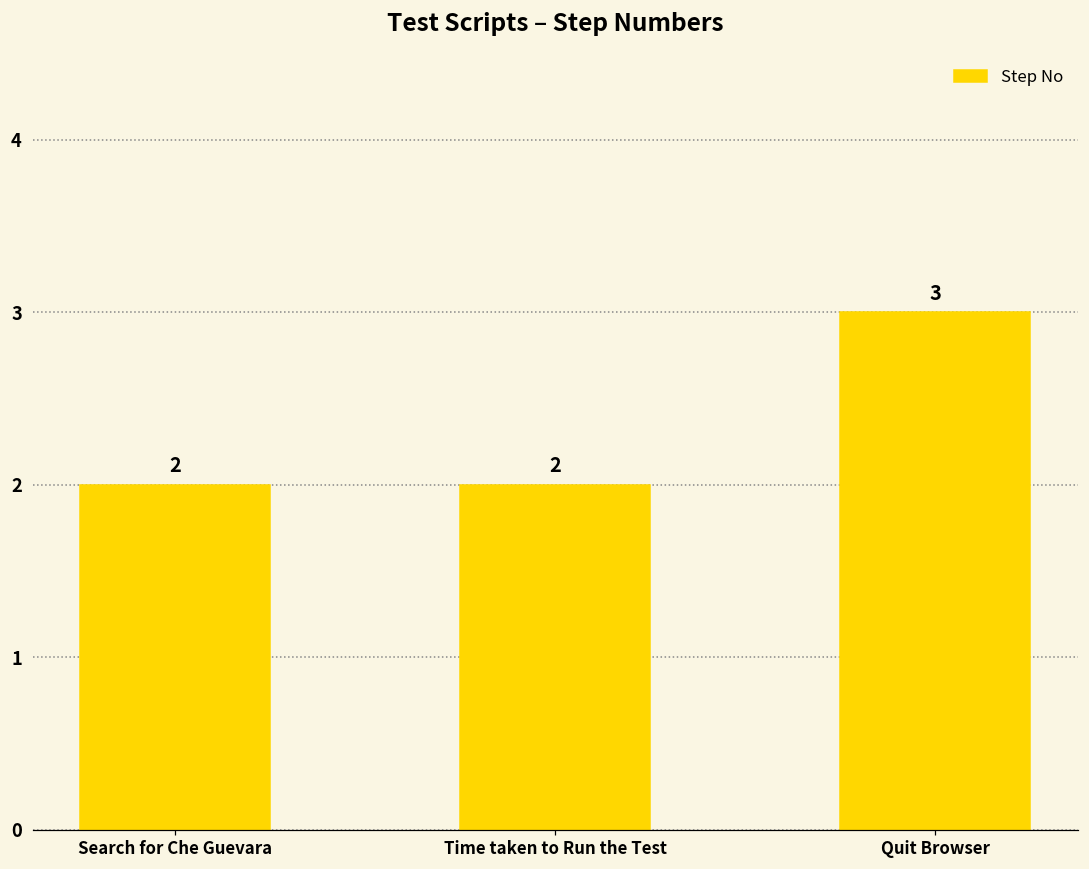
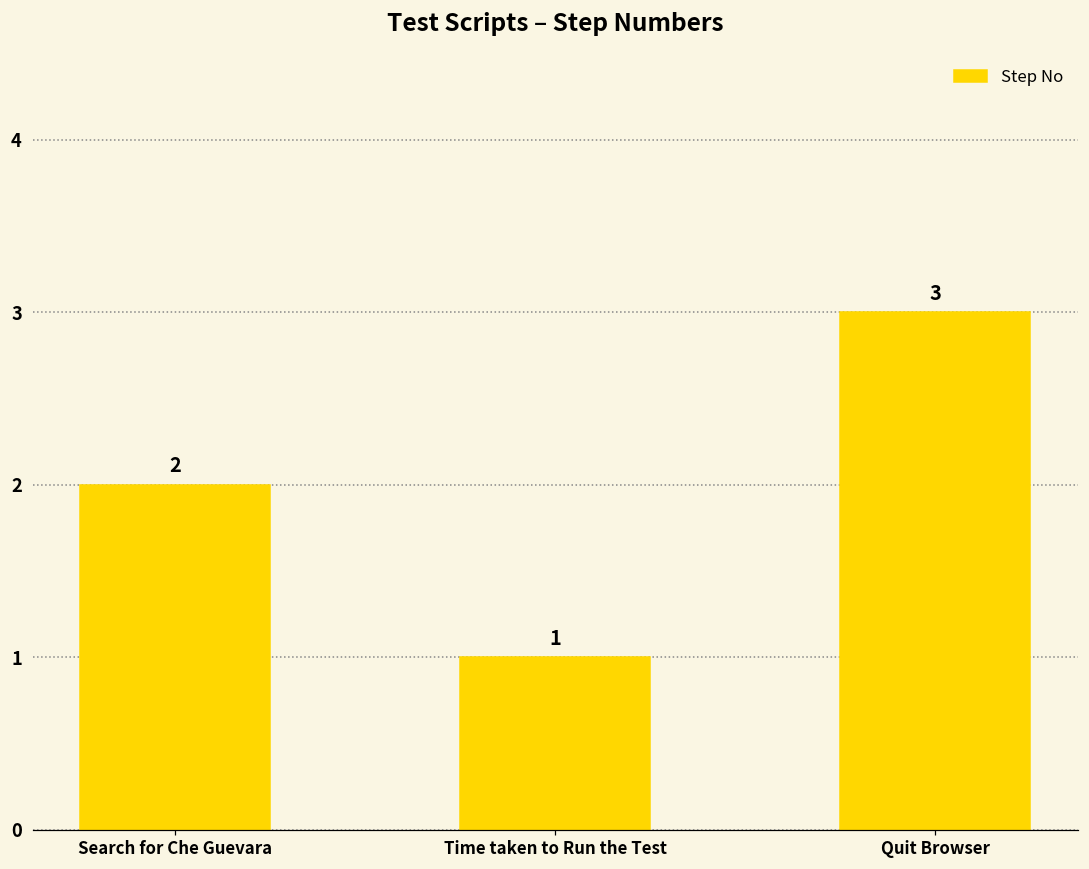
  {
    "Search for Che Guevara": 2,
-   "Time taken to Run the Test": 2,
+   "Time taken to Run the Test": 1,
    "Quit Browser": 3
  }
